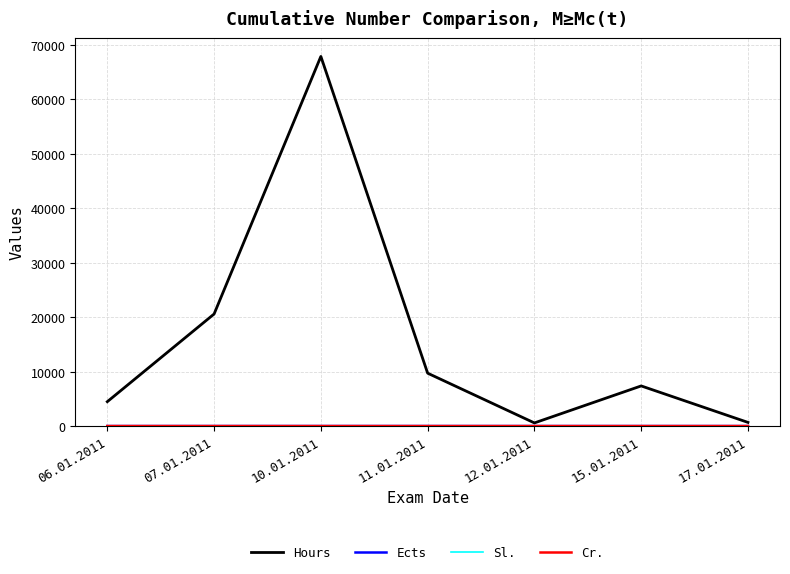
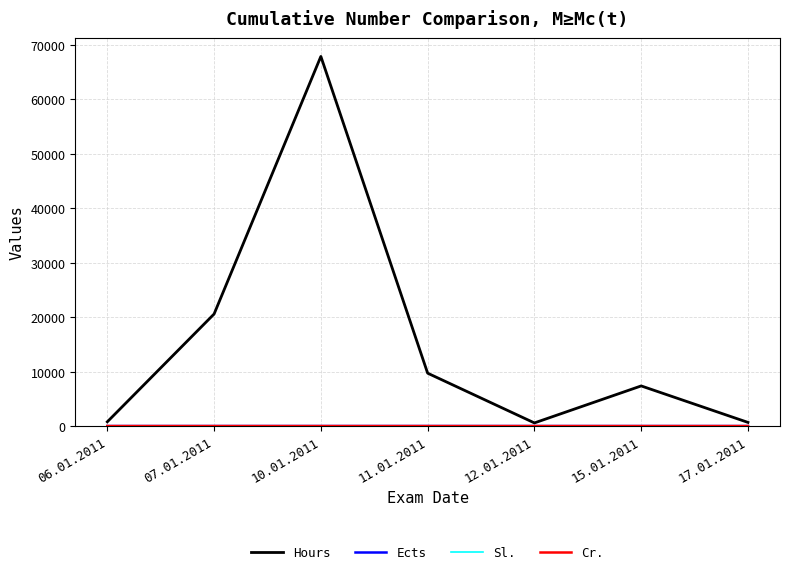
  {
    "Hours": {
-     "06.01.2011": 4000,
+     "06.01.2011": 1000,
      "07.01.2011": 21000,
      "10.01.2011": 68000,
      "11.01.2011": 10000,
      "12.01.2011": 1000,
      "15.01.2011": 7000,
      "17.01.2011": 1000
    },
    "Cr.": {
      "06.01.2011": 0,
      "07.01.2011": 0,
      "10.01.2011": 0,
      "11.01.2011": 0,
      "12.01.2011": 0,
      "15.01.2011": 0,
      "17.01.2011": 0
    }
  }
